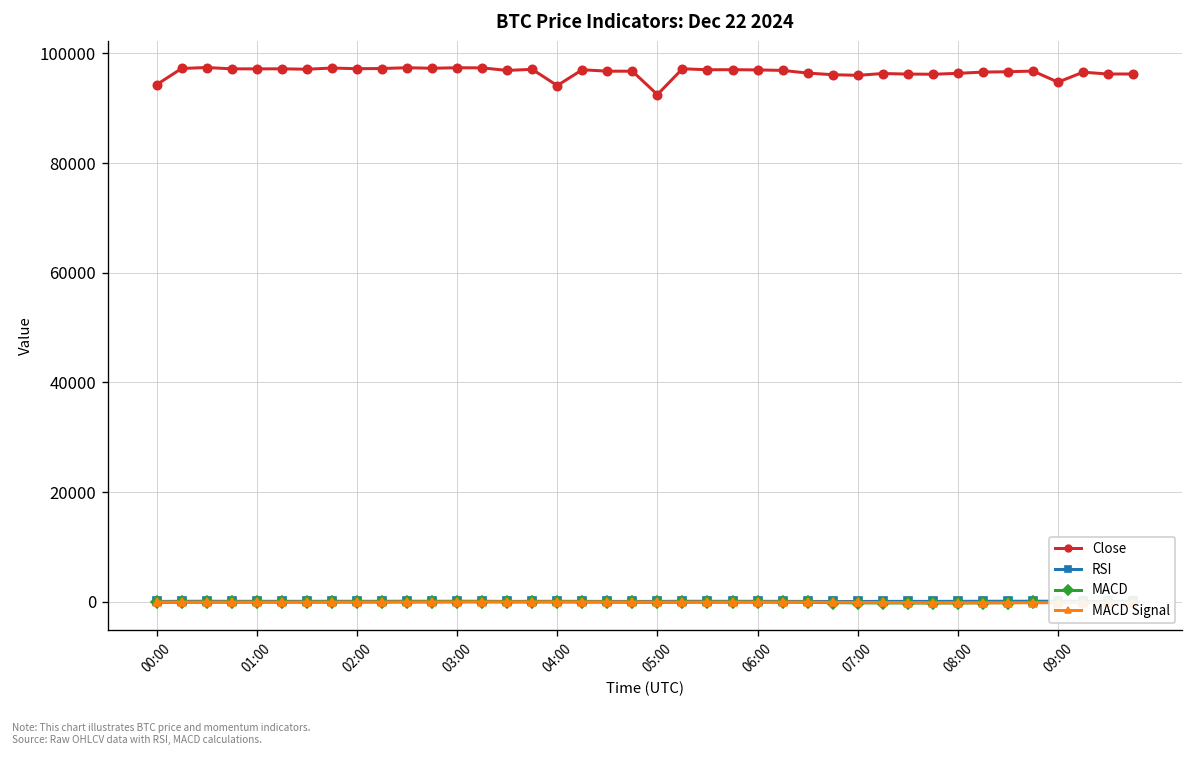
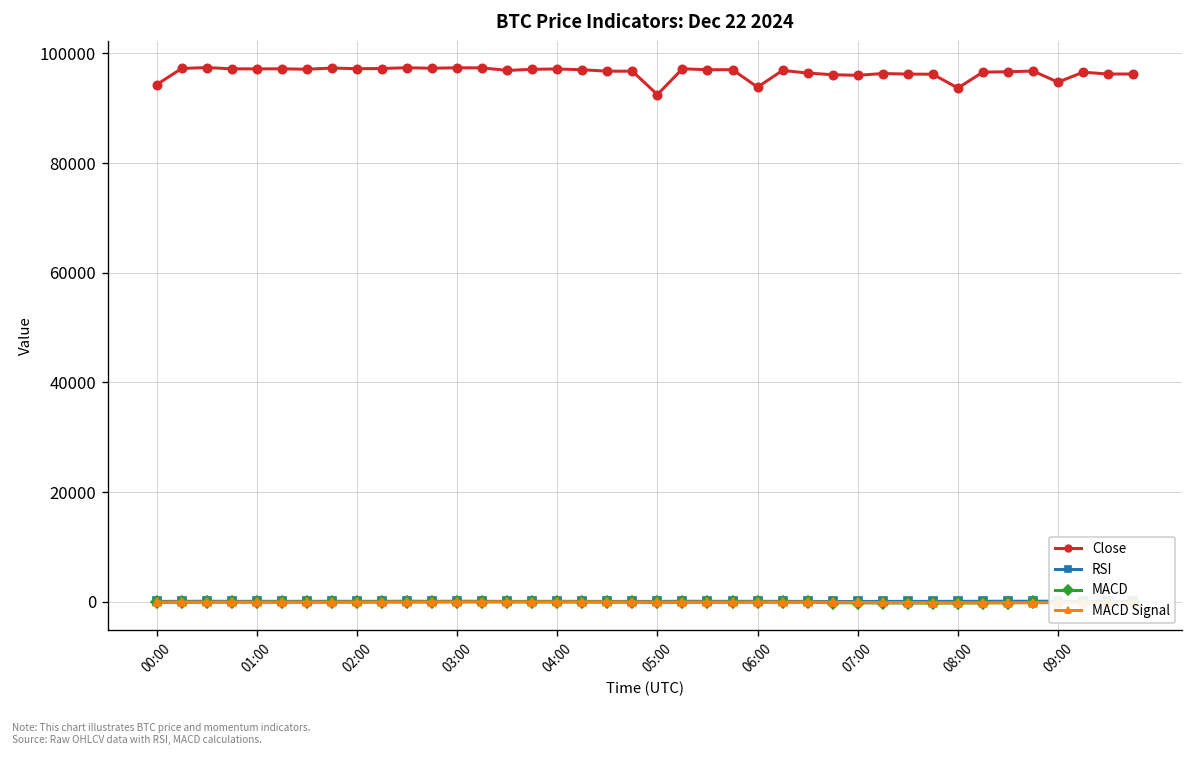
  {
    "Close": {
      "00:00": 94000,
      "01:00": 97000,
      "02:00": 97000,
      "03:00": 97000,
-     "04:00": 94000,
+     "04:00": 97000,
      "05:00": 92000,
-     "06:00": 97000,
+     "06:00": 94000,
      "07:00": 96000,
-     "08:00": 96000,
+     "08:00": 94000,
      "09:00": 95000
    }
  }
